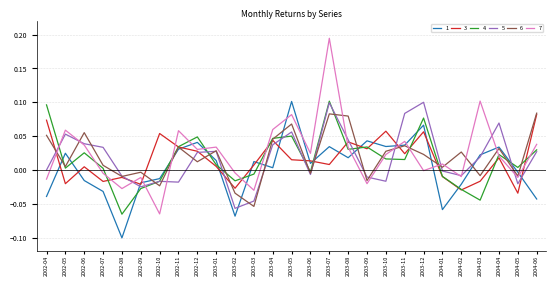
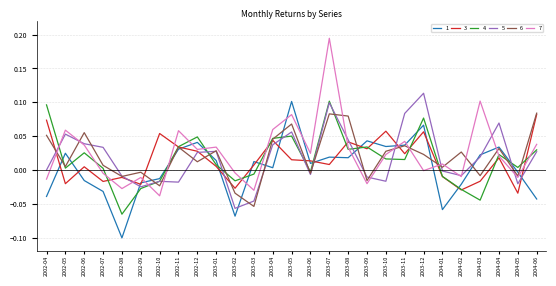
  {
    "1": {
      "2002-04": -0.04,
      "2002-05": 0.02,
      "2002-06": -0.02,
      "2002-07": -0.03,
      "2002-08": -0.10,
      "2002-10": -0.01,
      "2002-12": 0.04,
      "2003-01": 0.01,
      "2003-02": -0.07,
      "2003-03": 0.01,
      "2003-04": 0.00,
      "2003-05": 0.10,
-     "2003-07": 0.03,
+     "2003-07": 0.02,
      "2003-08": 0.02,
      "2003-09": 0.04,
      "2003-10": 0.03,
      "2003-12": 0.07,
      "2004-01": -0.06,
      "2004-02": -0.02,
      "2004-05": 0.00,
      "2004-06": -0.04
    },
    "3": {
      "2002-04": 0.07,
      "2002-05": -0.02,
      "2002-06": 0.00,
      "2002-07": -0.02,
      "2002-10": 0.05,
      "2003-02": -0.03,
      "2003-03": 0.01,
      "2003-05": 0.02,
      "2003-07": 0.01,
      "2003-10": 0.06,
      "2003-11": 0.02,
      "2003-12": 0.06,
      "2004-03": -0.02,
      "2004-05": -0.03
    },
    "4": {
      "2002-04": 0.10,
      "2002-06": 0.03,
      "2002-07": 0.00,
      "2002-08": -0.07,
      "2002-12": 0.05,
      "2003-02": -0.02,
      "2003-03": -0.01,
      "2003-05": 0.05,
      "2003-10": 0.02,
      "2003-11": 0.02,
      "2003-12": 0.08,
      "2004-03": -0.04,
      "2004-05": 0.00
    },
    "5": {
      "2002-04": 0.00,
      "2002-05": 0.05,
      "2002-07": 0.03,
      "2002-11": -0.02,
      "2003-02": -0.06,
      "2003-03": -0.05,
      "2003-04": 0.04,
      "2003-05": 0.06,
      "2003-09": -0.01,
      "2003-10": -0.02,
      "2003-11": 0.08,
-     "2003-12": 0.10,
+     "2003-12": 0.11,
      "2004-01": 0.00,
      "2004-04": 0.07,
      "2004-05": -0.02
    },
    "6": {
      "2002-04": 0.05,
      "2002-06": 0.06,
      "2002-07": 0.01,
      "2002-09": 0.00,
      "2002-10": -0.02,
      "2002-12": 0.01,
      "2003-02": -0.03,
      "2003-03": -0.05,
      "2003-05": 0.07,
      "2003-07": 0.08,
      "2003-08": 0.08,
      "2003-09": -0.02,
      "2003-10": 0.03,
      "2003-12": 0.02,
      "2004-01": 0.00,
      "2004-02": 0.03,
      "2004-03": -0.01
    },
    "7": {
      "2002-04": -0.01,
      "2002-05": 0.06,
      "2002-07": 0.00,
      "2002-08": -0.03,
      "2002-09": -0.01,
-     "2002-10": -0.06,
+     "2002-10": -0.04,
      "2002-11": 0.06,
      "2003-01": 0.03,
      "2003-02": 0.00,
      "2003-03": -0.03,
      "2003-04": 0.06,
      "2003-05": 0.08,
      "2003-06": 0.02,
      "2003-07": 0.19,
      "2003-09": -0.02,
      "2003-10": 0.02,
      "2003-11": 0.04,
      "2003-12": 0.00,
      "2004-01": 0.01,
      "2004-03": 0.10,
      "2004-06": 0.04
    }
  }
